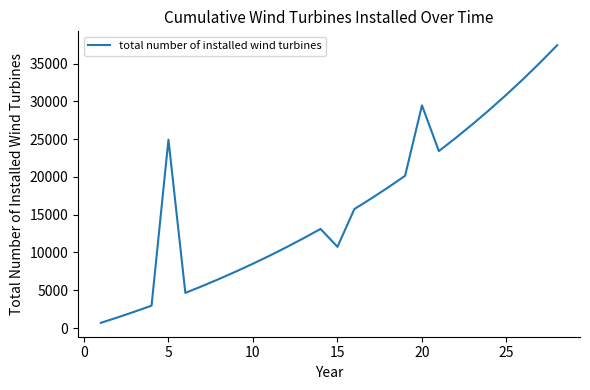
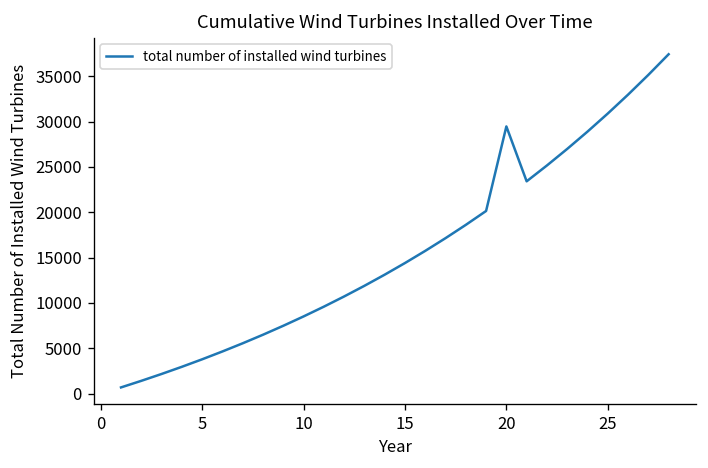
  {
-   "5": 25000,
+   "5": 4000,
    "10": 9000,
-   "15": 11000,
+   "15": 14000,
    "20": 29000,
    "25": 31000
  }
